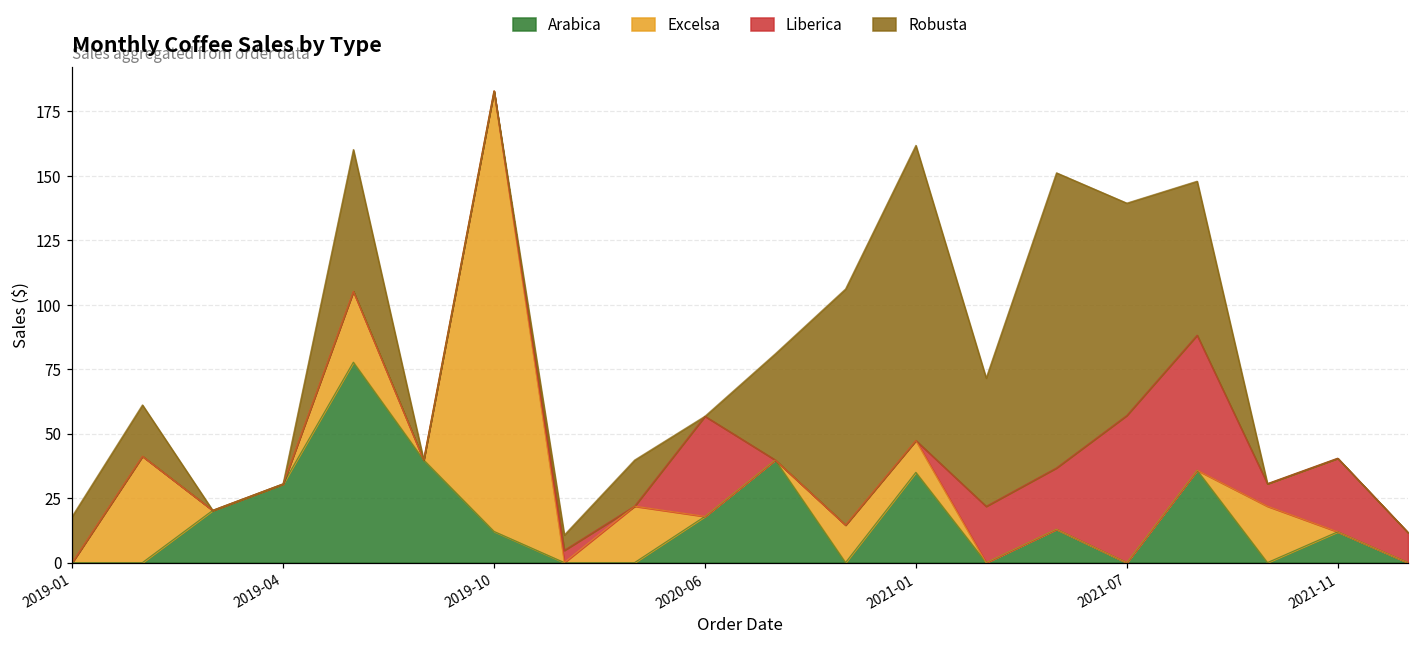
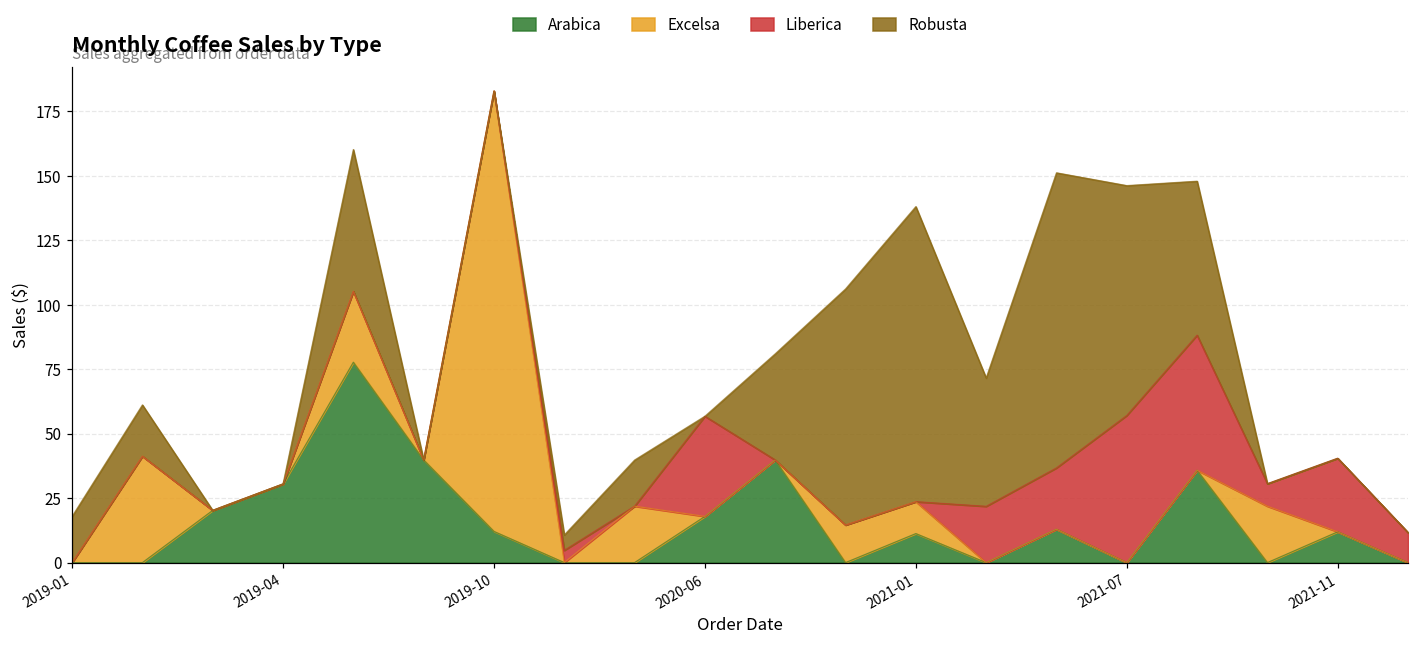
  {
    "Arabica": {
      "2019-10": 12,
-     "2021-01": 35
+     "2021-01": 11
    },
    "Liberica": {
      "2021-07": 57
    },
    "Robusta": {
      "2019-01": 18,
      "2021-01": 114,
-     "2021-07": 82
+     "2021-07": 89
    }
  }
